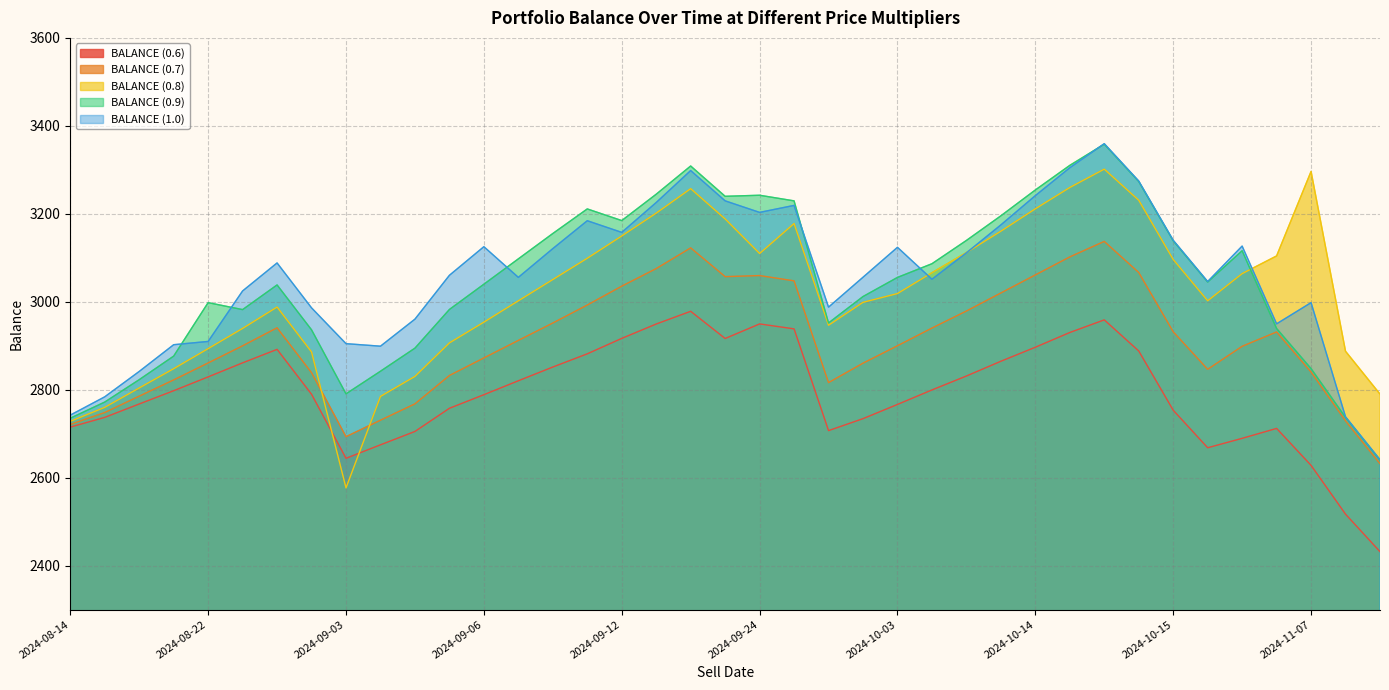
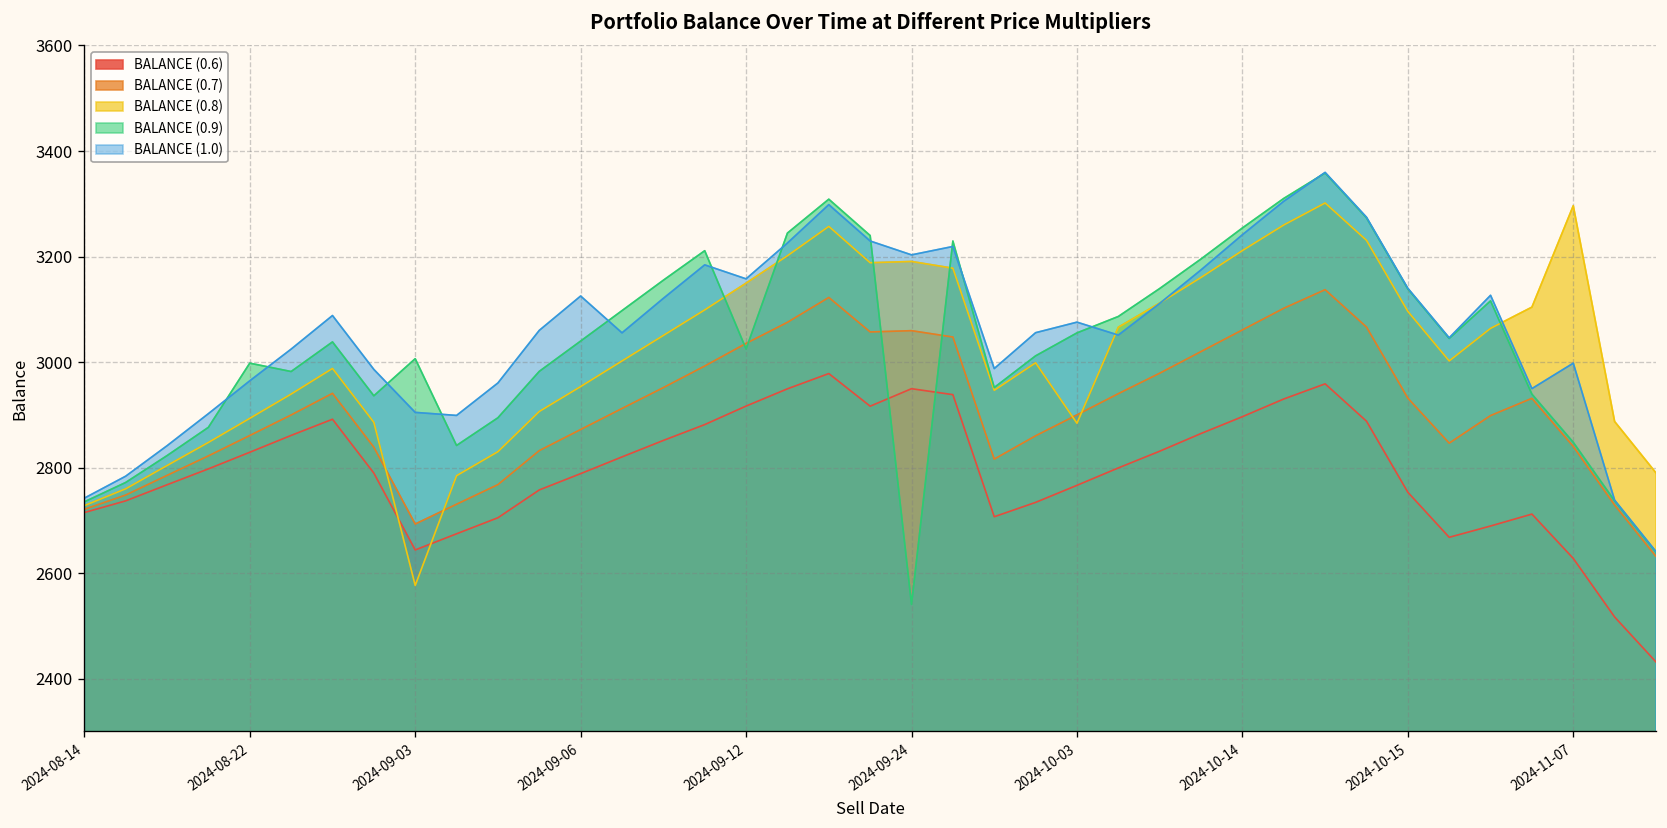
  {
    "BALANCE (0.8)": {
      "2024-08-14": 2730,
      "2024-08-22": 2890,
      "2024-09-03": 2580,
      "2024-09-12": 3150,
-     "2024-09-24": 3110,
-     "2024-10-03": 3020,
+     "2024-09-24": 3190,
+     "2024-10-03": 2880,
      "2024-11-07": 3300
    },
    "BALANCE (0.9)": {
      "2024-08-14": 2740,
      "2024-08-22": 3000,
-     "2024-09-03": 2790,
-     "2024-09-12": 3180,
-     "2024-09-24": 3240,
+     "2024-09-03": 3010,
+     "2024-09-12": 3020,
+     "2024-09-24": 2540,
      "2024-10-03": 3060,
      "2024-11-07": 2850
    },
    "BALANCE (1.0)": {
      "2024-08-14": 2740,
-     "2024-08-22": 2910,
+     "2024-08-22": 2960,
      "2024-09-03": 2900,
      "2024-09-12": 3160,
      "2024-09-24": 3200,
-     "2024-10-03": 3120,
+     "2024-10-03": 3080,
      "2024-11-07": 3000
    }
  }
